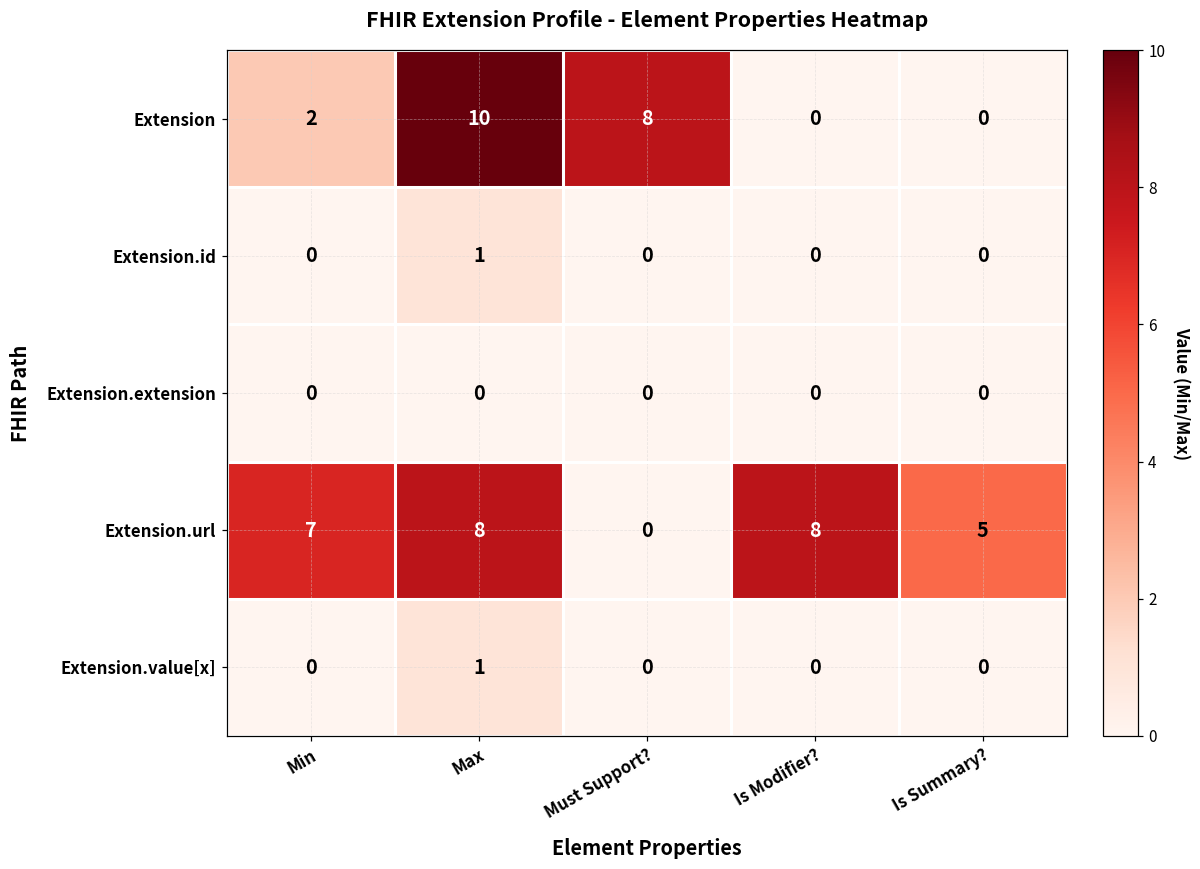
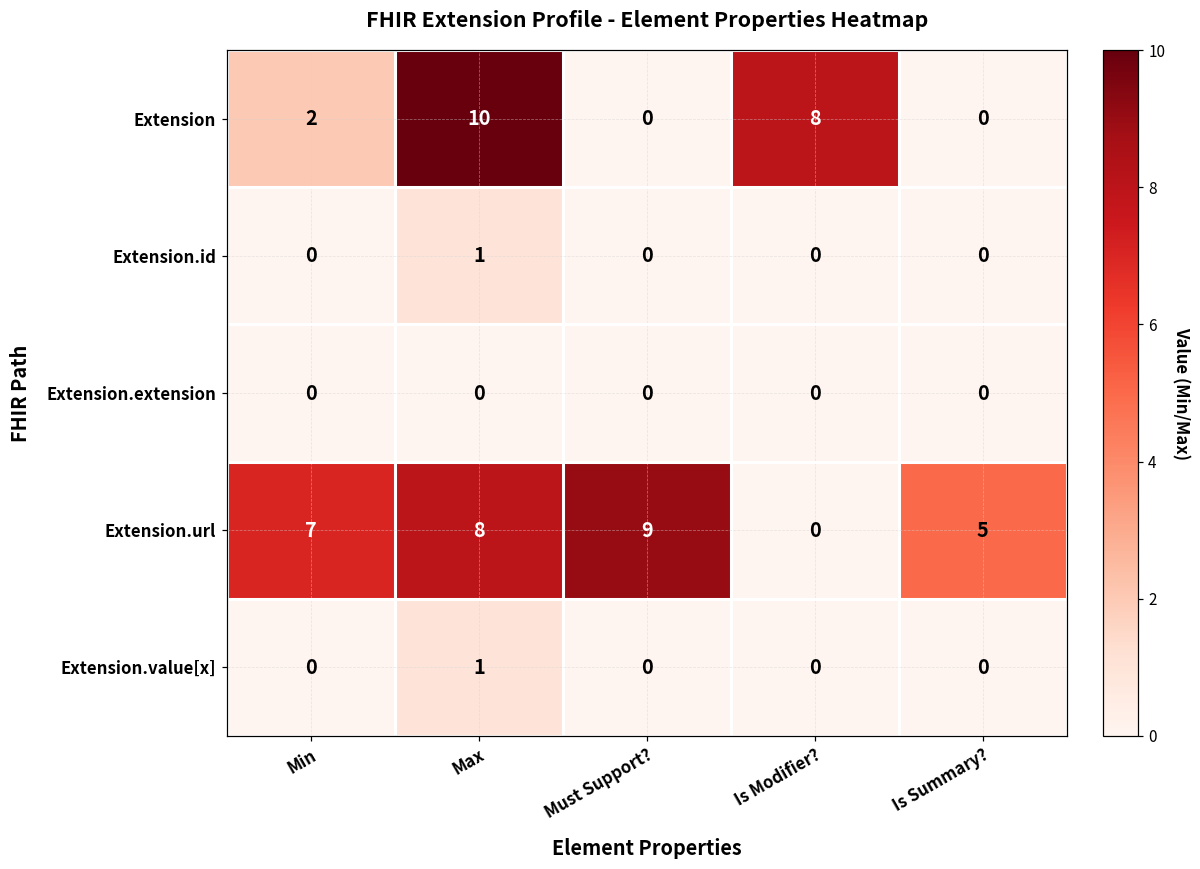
  {
    "Extension": {
      "Min": 2,
      "Max": 10,
-     "Must Support?": 8,
-     "Is Modifier?": 0,
+     "Must Support?": 0,
+     "Is Modifier?": 8,
      "Is Summary?": 0
    },
    "Extension.id": {
      "Min": 0,
      "Max": 1,
      "Must Support?": 0,
      "Is Modifier?": 0,
      "Is Summary?": 0
    },
    "Extension.extension": {
      "Min": 0,
      "Max": 0,
      "Must Support?": 0,
      "Is Modifier?": 0,
      "Is Summary?": 0
    },
    "Extension.url": {
      "Min": 7,
      "Max": 8,
-     "Must Support?": 0,
-     "Is Modifier?": 8,
+     "Must Support?": 9,
+     "Is Modifier?": 0,
      "Is Summary?": 5
    },
    "Extension.value[x]": {
      "Min": 0,
      "Max": 1,
      "Must Support?": 0,
      "Is Modifier?": 0,
      "Is Summary?": 0
    }
  }
